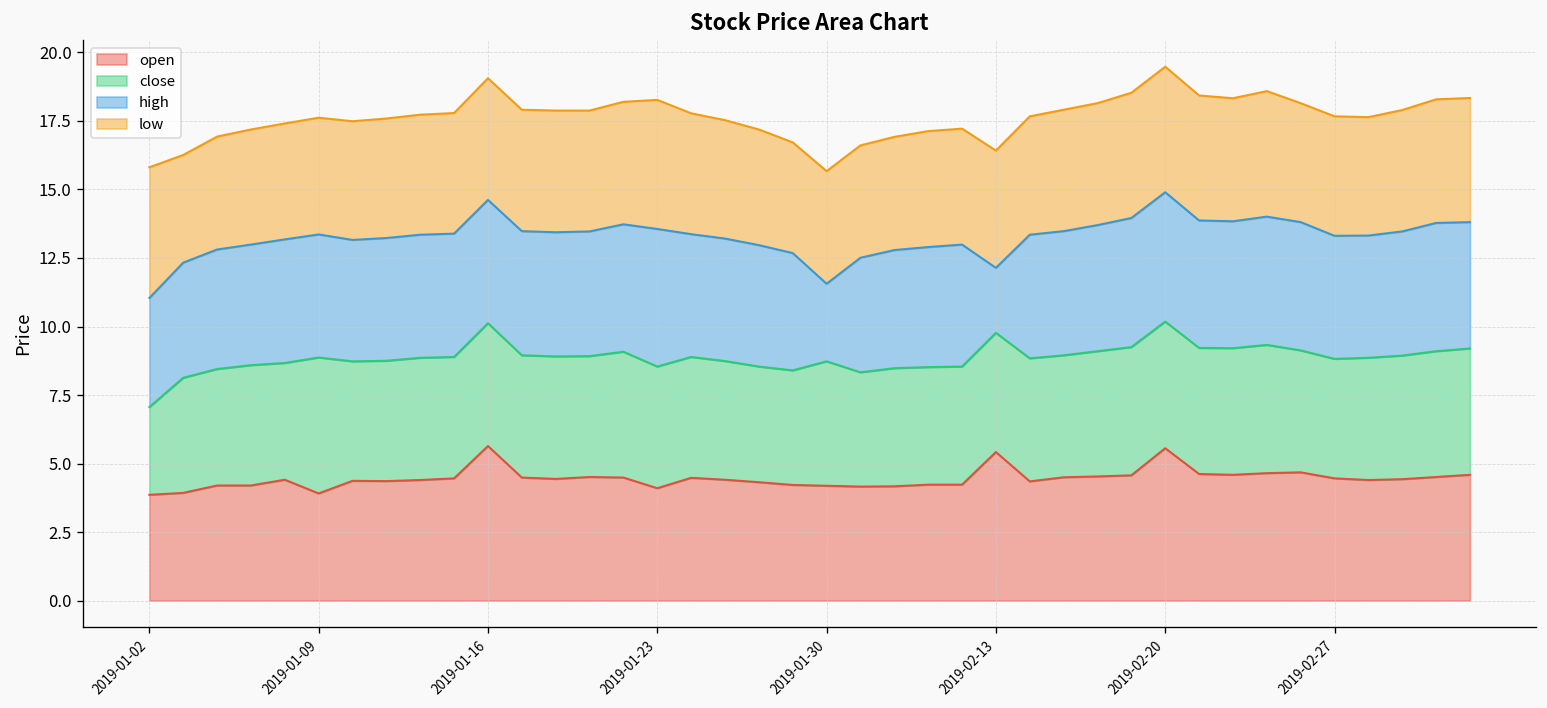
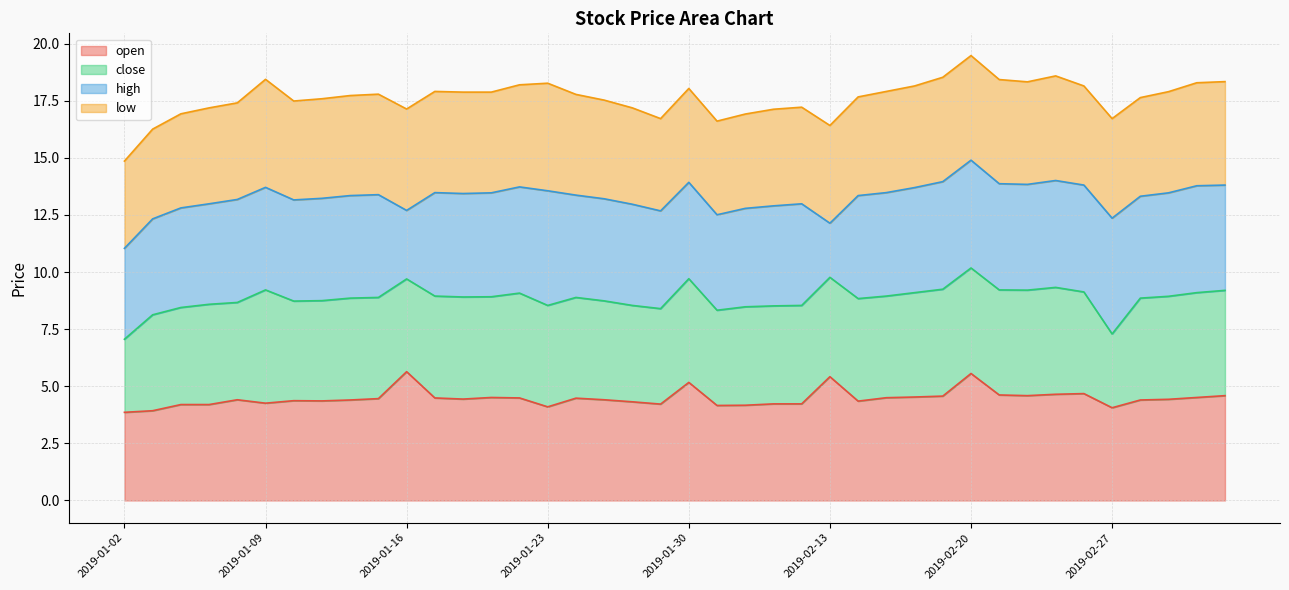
  {
    "open": {
      "2019-01-02": 3.9,
-     "2019-01-09": 3.9,
+     "2019-01-09": 4.3,
      "2019-01-16": 5.6,
      "2019-01-23": 4.1,
-     "2019-01-30": 4.2,
+     "2019-01-30": 5.2,
      "2019-02-13": 5.4,
      "2019-02-20": 5.6,
-     "2019-02-27": 4.5
+     "2019-02-27": 4.1
    },
    "close": {
      "2019-01-02": 3.2,
      "2019-01-09": 5.0,
-     "2019-01-16": 4.5,
+     "2019-01-16": 4.1,
      "2019-01-23": 4.4,
      "2019-01-30": 4.5,
      "2019-02-13": 4.4,
      "2019-02-20": 4.6,
-     "2019-02-27": 4.4
+     "2019-02-27": 3.2
    },
    "high": {
      "2019-01-02": 4.0,
      "2019-01-09": 4.5,
-     "2019-01-16": 4.5,
+     "2019-01-16": 3.0,
      "2019-01-23": 5.0,
-     "2019-01-30": 2.8,
+     "2019-01-30": 4.2,
      "2019-02-13": 2.4,
      "2019-02-20": 4.7,
-     "2019-02-27": 4.5
+     "2019-02-27": 5.1
    },
    "low": {
-     "2019-01-02": 4.8,
-     "2019-01-09": 4.3,
+     "2019-01-02": 3.8,
+     "2019-01-09": 4.7,
      "2019-01-16": 4.4,
      "2019-01-23": 4.7,
      "2019-01-30": 4.1,
      "2019-02-13": 4.3,
      "2019-02-20": 4.6,
      "2019-02-27": 4.4
    }
  }
